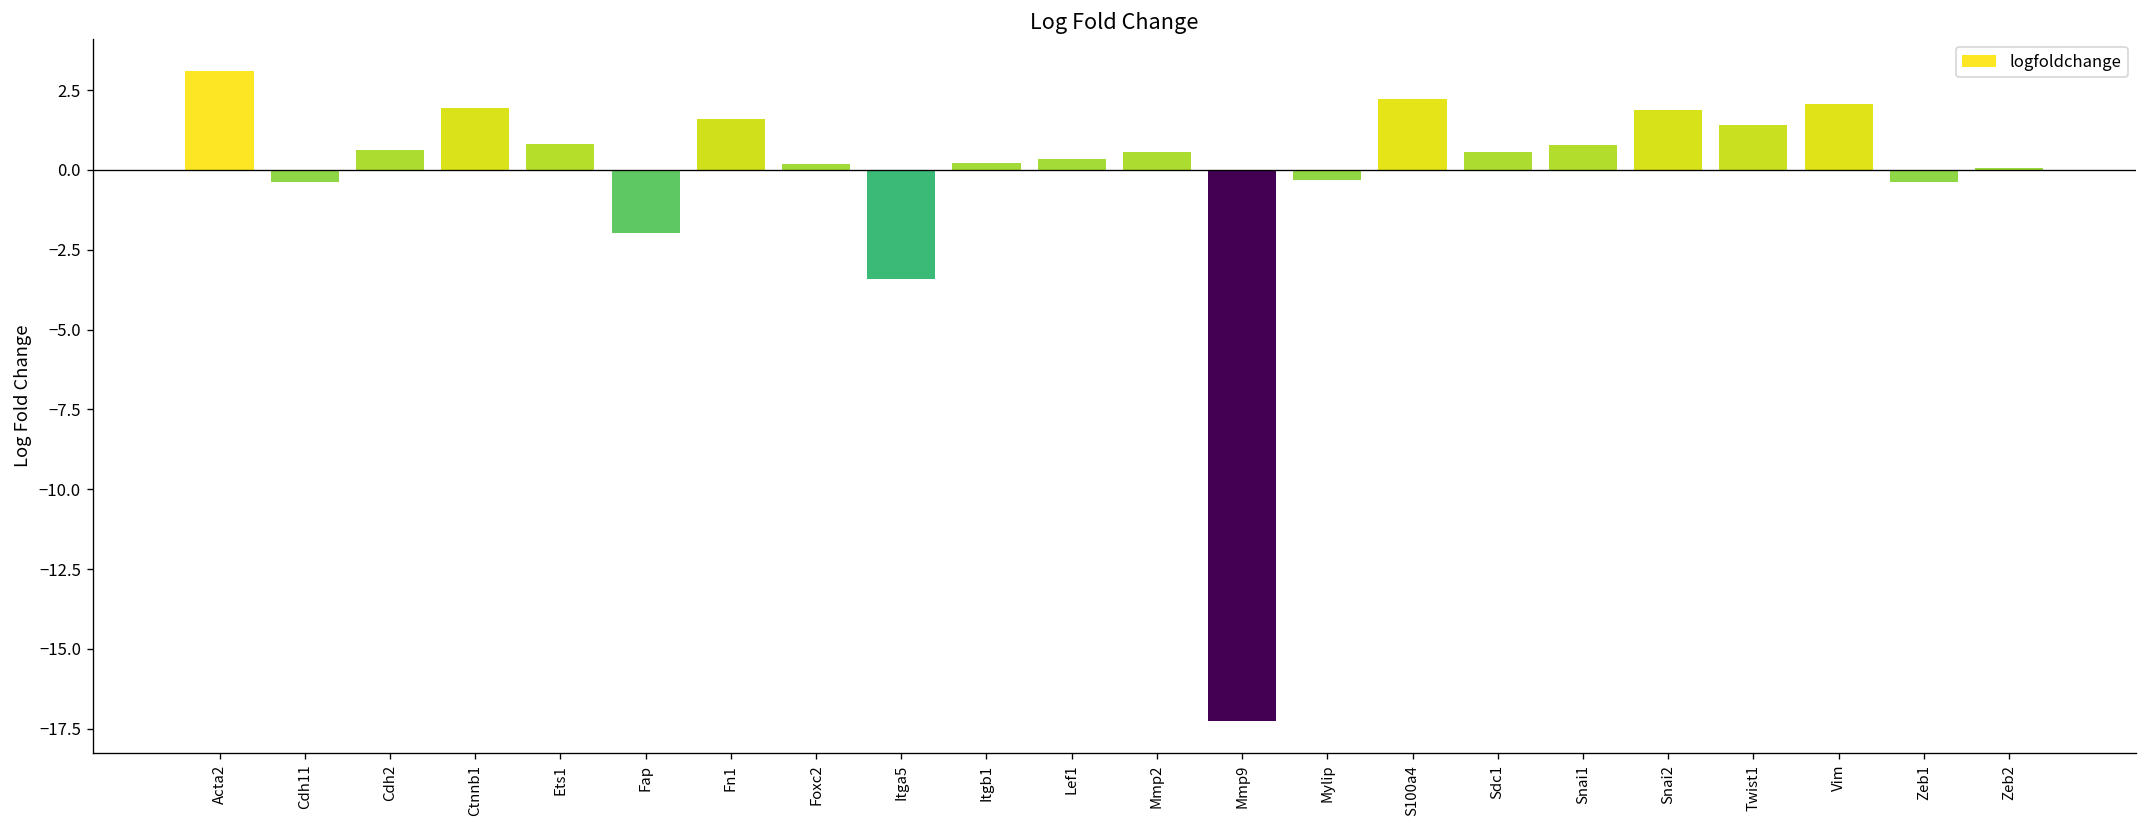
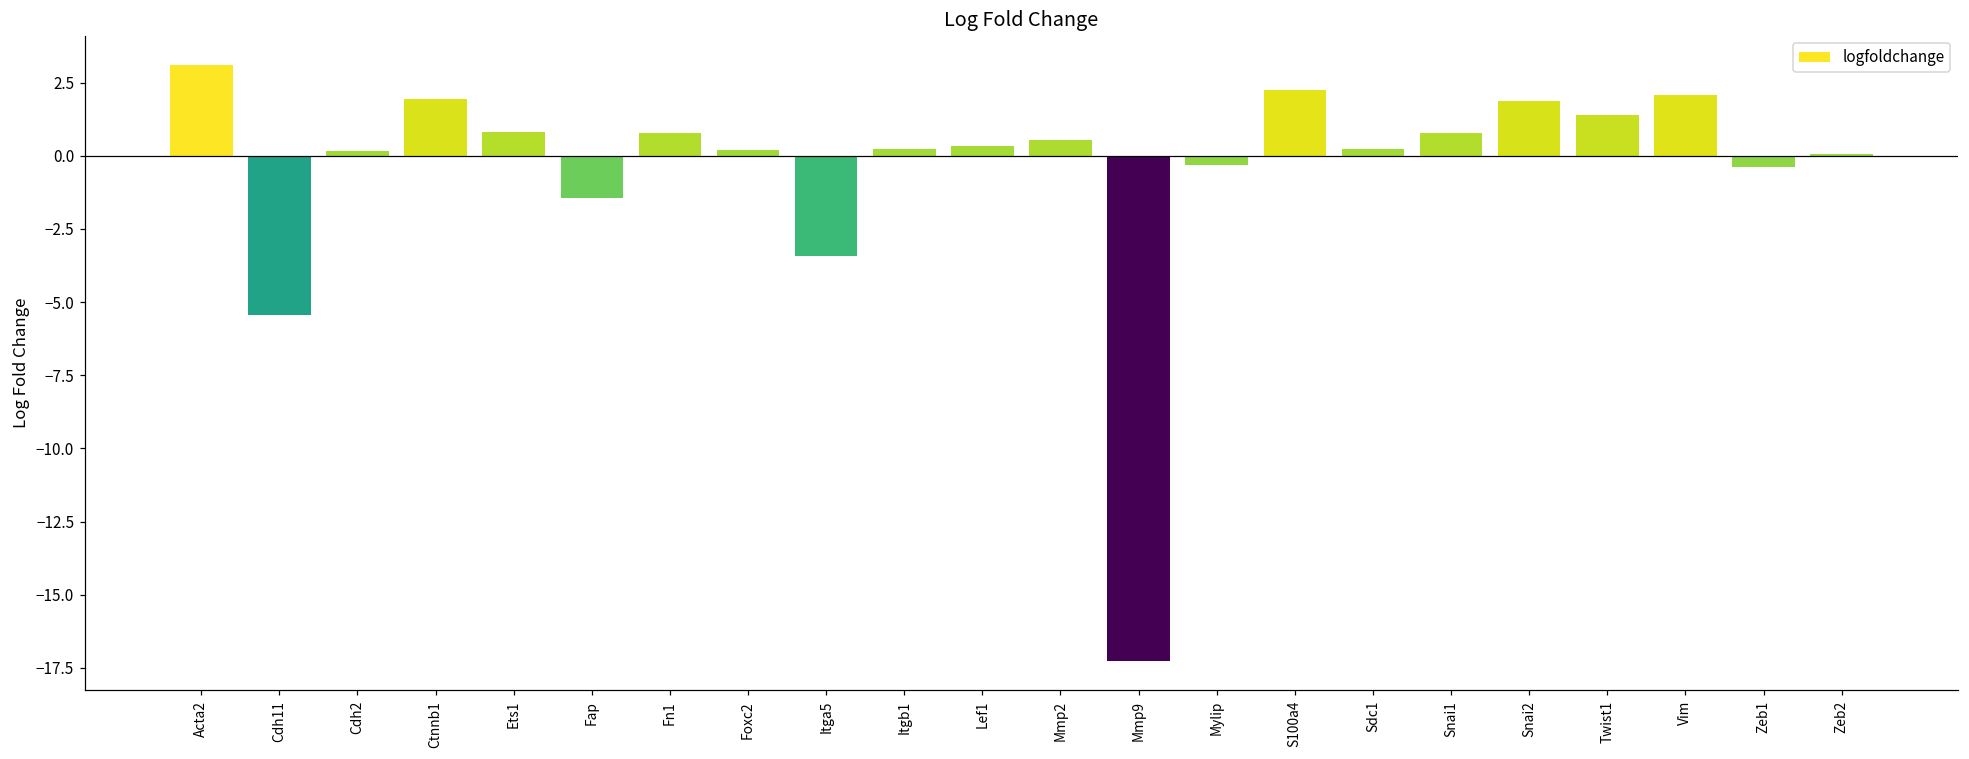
  {
    "Acta2": 3.1,
-   "Cdh11": -0.4,
-   "Cdh2": 0.6,
+   "Cdh11": -5.4,
+   "Cdh2": 0.2,
    "Ctnnb1": 1.9,
    "Ets1": 0.8,
-   "Fap": -2.0,
-   "Fn1": 1.6,
+   "Fap": -1.4,
+   "Fn1": 0.8,
    "Foxc2": 0.2,
    "Itga5": -3.4,
    "Itgb1": 0.2,
    "Lef1": 0.3,
    "Mmp2": 0.6,
    "Mmp9": -17.2,
    "Mylip": -0.3,
    "S100a4": 2.2,
-   "Sdc1": 0.6,
+   "Sdc1": 0.2,
    "Snai1": 0.8,
    "Snai2": 1.9,
    "Twist1": 1.4,
    "Vim": 2.1,
    "Zeb1": -0.4
  }
